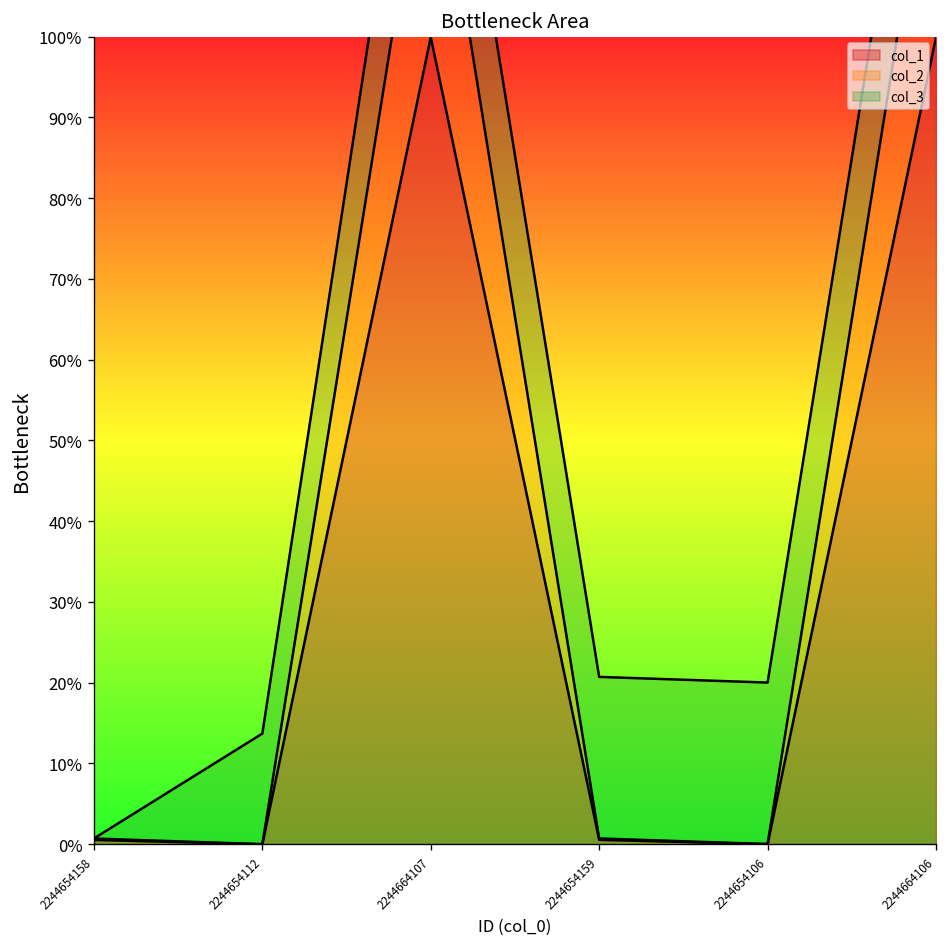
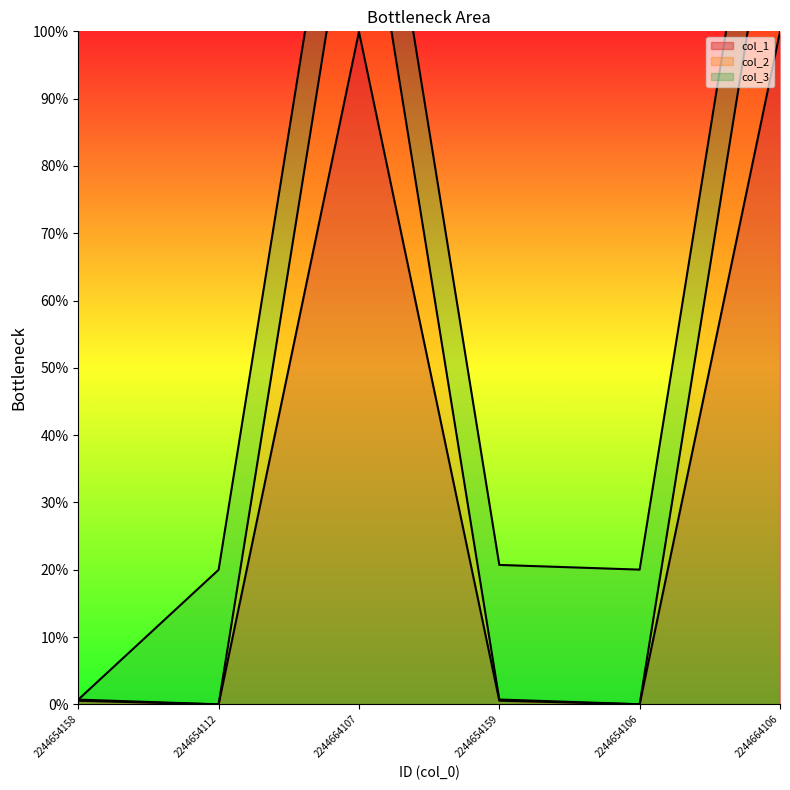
  {
    "col_1": {
      "2244664107": "100%",
      "2244664106": "100%"
    },
    "col_3": {
-     "2244654112": "14%",
+     "2244654112": "20%",
      "2244654159": "20%",
      "2244654106": "20%"
    }
  }
